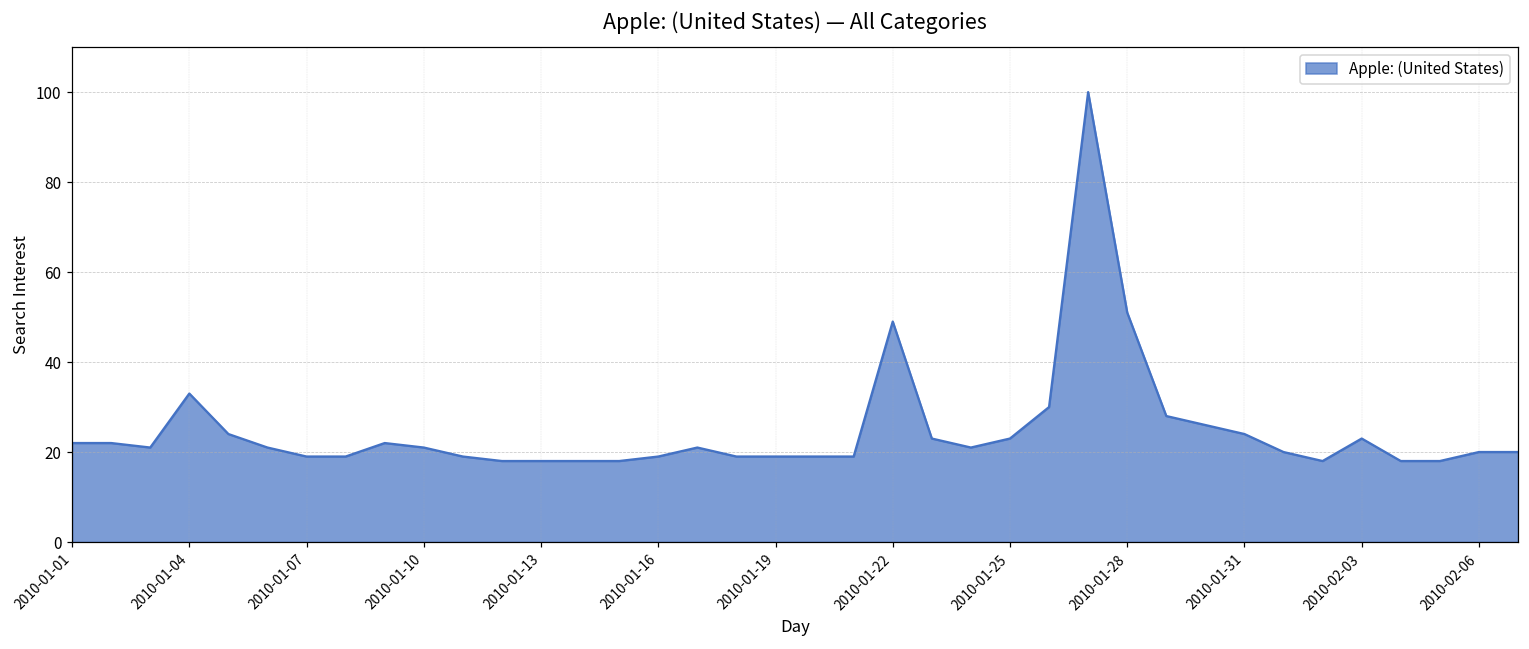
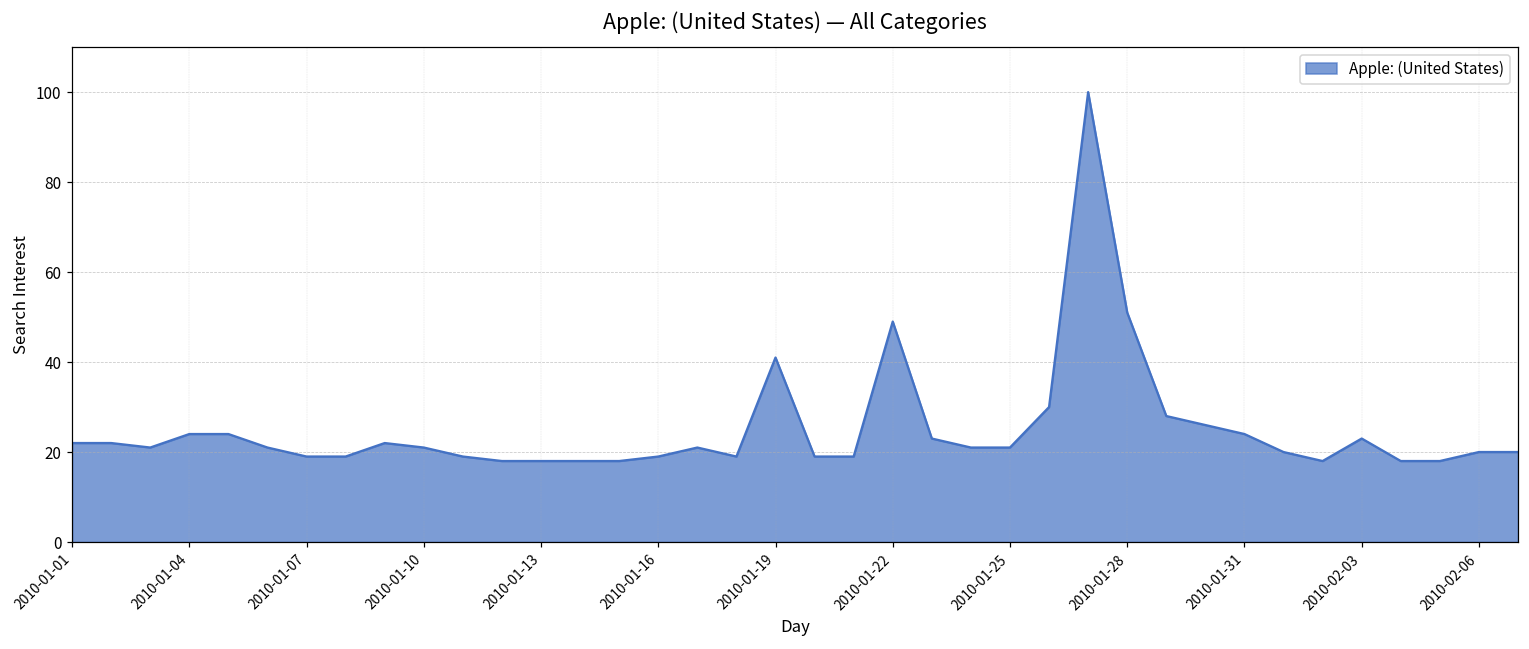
  {
    "2010-01-01": 22,
-   "2010-01-04": 33,
+   "2010-01-04": 24,
    "2010-01-07": 19,
    "2010-01-10": 21,
    "2010-01-13": 18,
    "2010-01-16": 19,
-   "2010-01-19": 19,
+   "2010-01-19": 41,
    "2010-01-22": 49,
-   "2010-01-25": 23,
+   "2010-01-25": 21,
    "2010-01-28": 51,
    "2010-01-31": 24,
    "2010-02-03": 23,
    "2010-02-06": 20
  }
